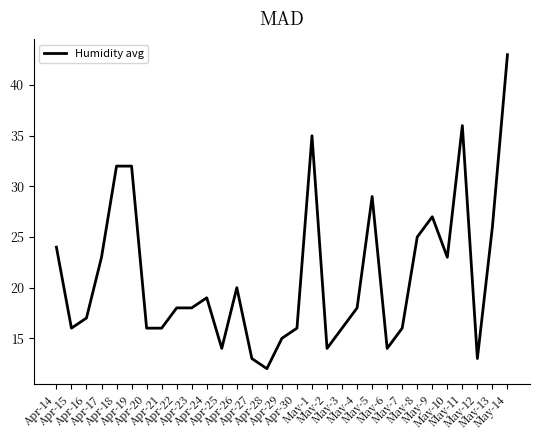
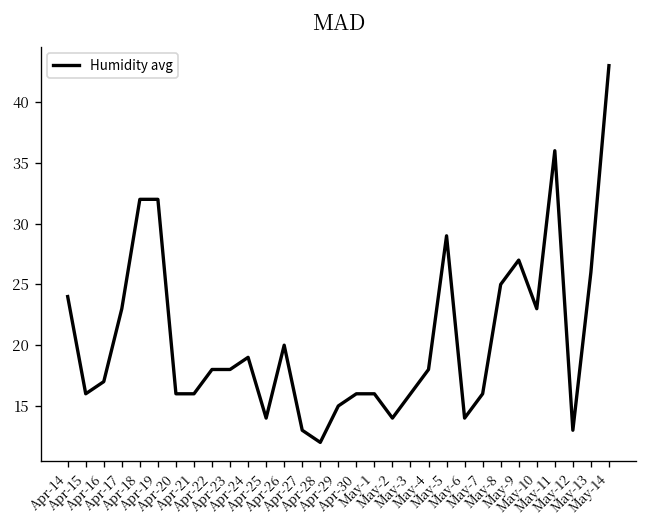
  {
    "Apr-14": 24,
    "Apr-15": 16,
    "Apr-16": 17,
    "Apr-17": 23,
    "Apr-18": 32,
    "Apr-19": 32,
    "Apr-20": 16,
    "Apr-21": 16,
    "Apr-22": 18,
    "Apr-23": 18,
    "Apr-24": 19,
    "Apr-25": 14,
    "Apr-26": 20,
    "Apr-27": 13,
    "Apr-28": 12,
    "Apr-29": 15,
    "Apr-30": 16,
-   "May-1": 35,
+   "May-1": 16,
    "May-2": 14,
    "May-3": 16,
    "May-4": 18,
    "May-5": 29,
    "May-6": 14,
    "May-7": 16,
    "May-8": 25,
    "May-9": 27,
    "May-10": 23,
    "May-11": 36,
    "May-12": 13,
    "May-13": 26,
    "May-14": 43
  }
